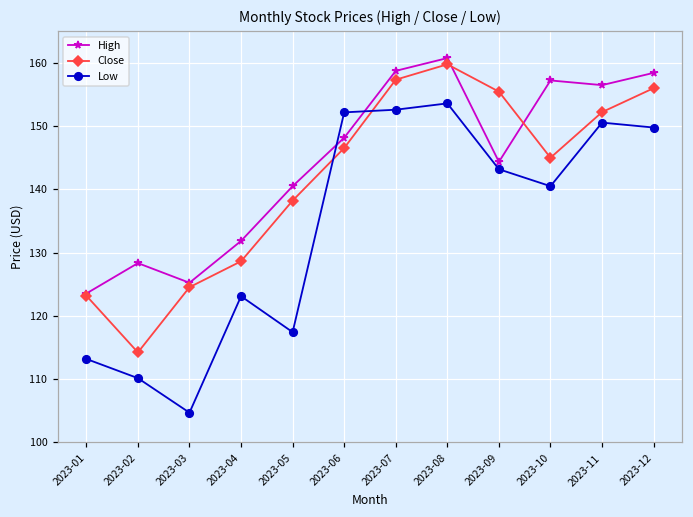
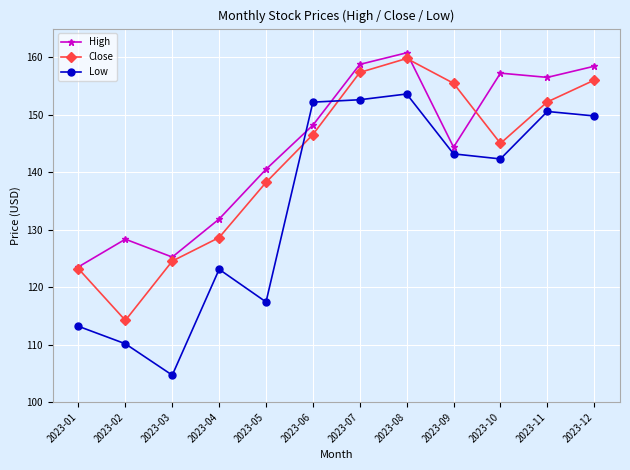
  {
    "High": {
      "2023-02": 128,
      "2023-03": 125,
      "2023-04": 132,
      "2023-05": 141,
      "2023-06": 148,
      "2023-07": 159,
      "2023-08": 161,
      "2023-09": 144,
      "2023-10": 157,
      "2023-11": 157,
      "2023-12": 158
    },
    "Close": {
      "2023-02": 114,
      "2023-03": 125,
      "2023-04": 129,
      "2023-05": 138,
      "2023-06": 147,
      "2023-07": 157,
      "2023-08": 160,
      "2023-09": 155,
      "2023-10": 145,
      "2023-11": 152,
      "2023-12": 156
    },
    "Low": {
      "2023-01": 113,
      "2023-02": 110,
      "2023-03": 105,
      "2023-04": 123,
      "2023-05": 117,
      "2023-06": 152,
      "2023-07": 153,
      "2023-08": 154,
      "2023-09": 143,
-     "2023-10": 141,
+     "2023-10": 142,
      "2023-11": 151,
      "2023-12": 150
    }
  }
